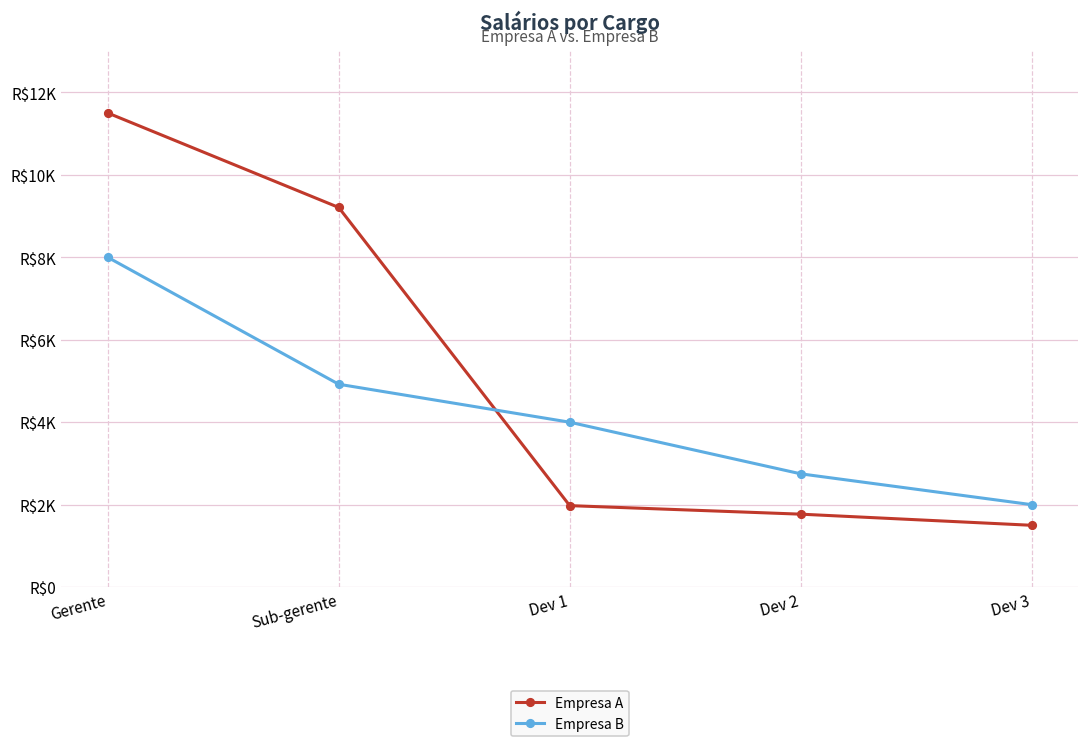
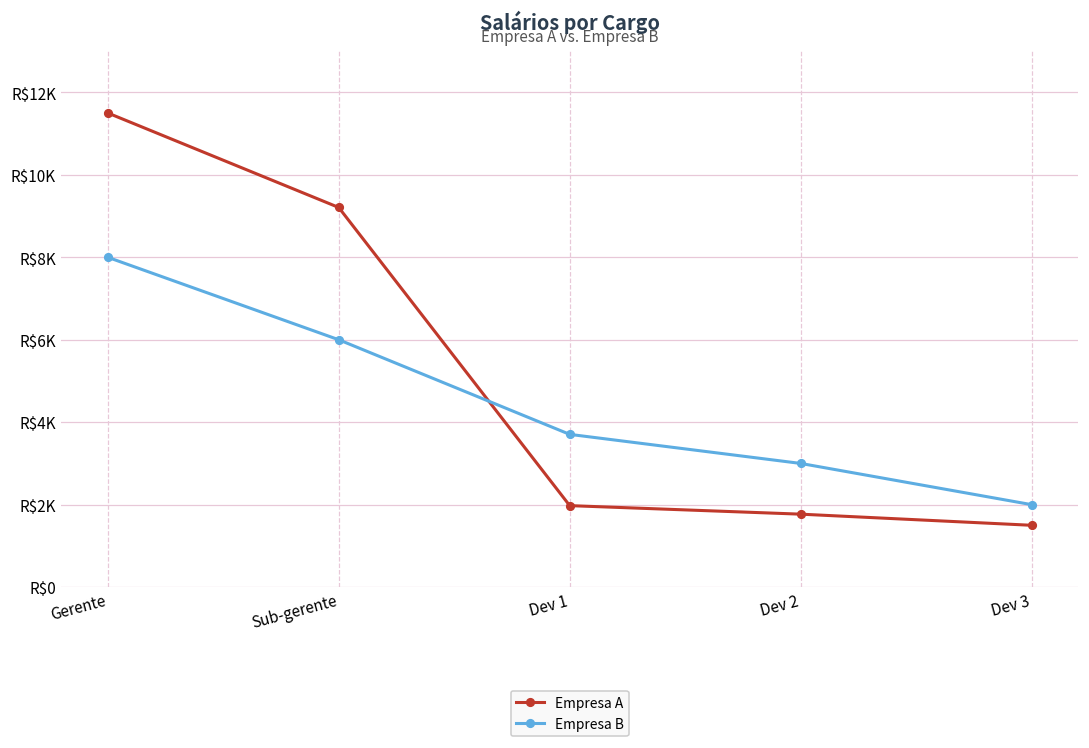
  {
    "Empresa A": {
      "Gerente": "R$11500",
      "Sub-gerente": "R$9200",
      "Dev 1": "R$2000",
      "Dev 2": "R$1800",
      "Dev 3": "R$1500"
    },
    "Empresa B": {
      "Gerente": "R$8000",
-     "Sub-gerente": "R$4900",
-     "Dev 1": "R$4000",
-     "Dev 2": "R$2700",
+     "Sub-gerente": "R$6000",
+     "Dev 1": "R$3700",
+     "Dev 2": "R$3000",
      "Dev 3": "R$2000"
    }
  }
